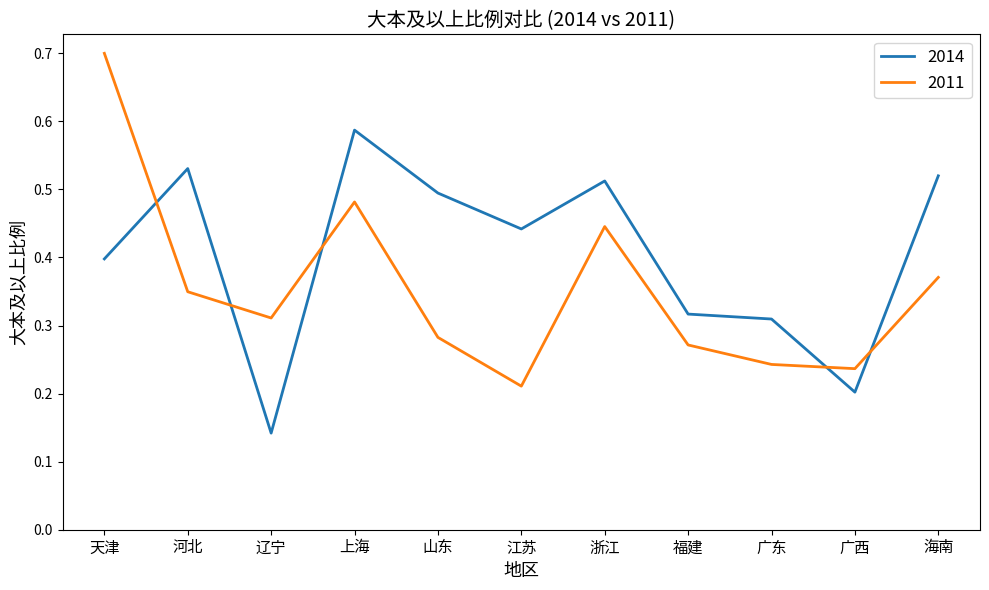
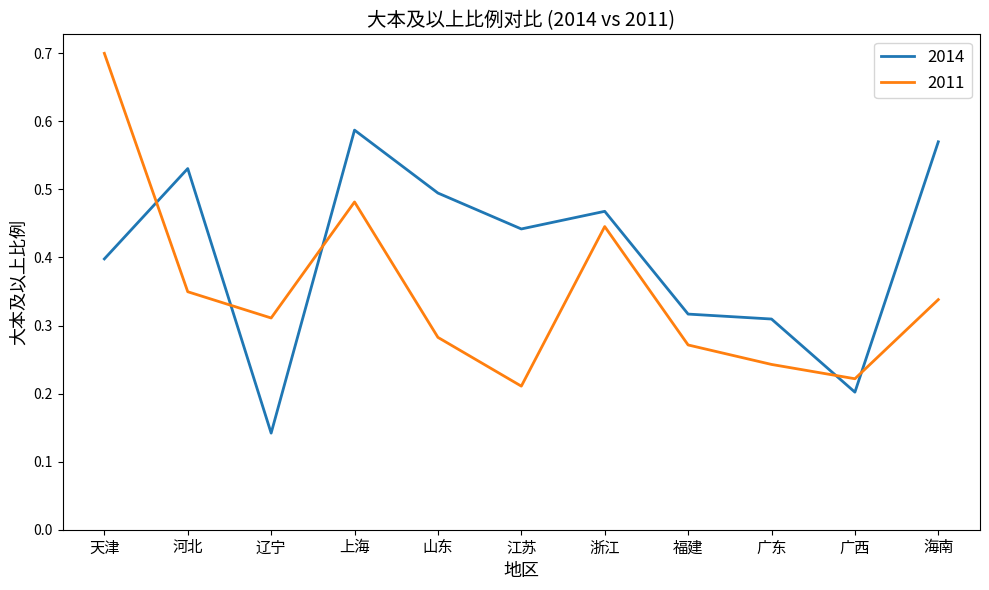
  {
    "2014": {
      "天津": 0.40,
      "河北": 0.53,
      "辽宁": 0.14,
      "上海": 0.59,
      "山东": 0.49,
      "江苏": 0.44,
-     "浙江": 0.51,
+     "浙江": 0.47,
      "福建": 0.32,
      "广东": 0.31,
      "广西": 0.20,
-     "海南": 0.52
+     "海南": 0.57
    },
    "2011": {
      "天津": 0.70,
      "河北": 0.35,
      "辽宁": 0.31,
      "上海": 0.48,
      "山东": 0.28,
      "江苏": 0.21,
      "浙江": 0.45,
      "福建": 0.27,
      "广东": 0.24,
-     "广西": 0.24,
-     "海南": 0.37
+     "广西": 0.22,
+     "海南": 0.34
    }
  }
